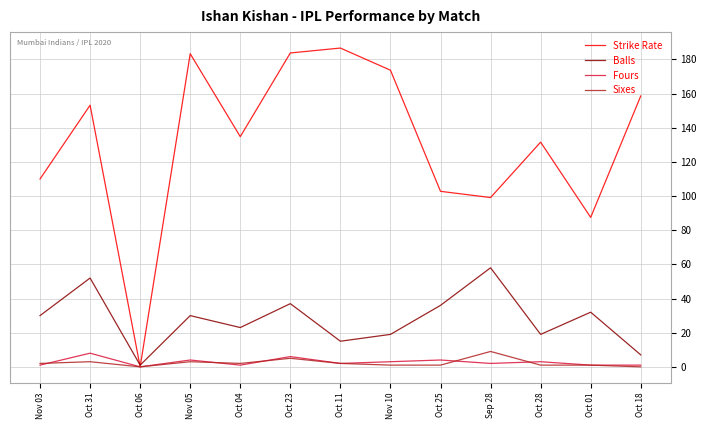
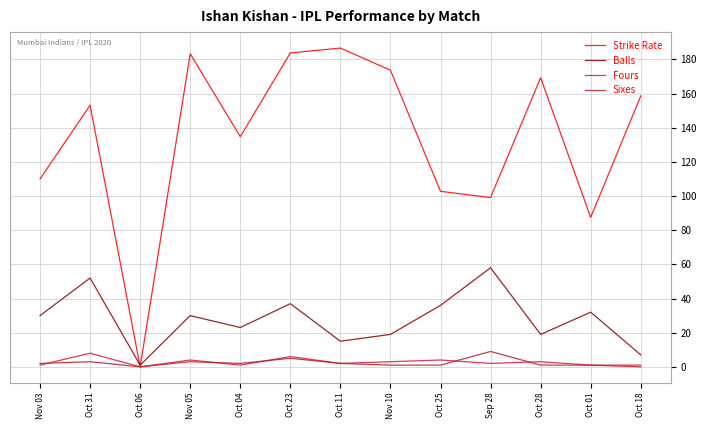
  {
    "Strike Rate": {
      "Nov 03": 110,
      "Oct 31": 153,
      "Nov 05": 183,
      "Oct 04": 135,
      "Oct 23": 184,
      "Oct 11": 187,
      "Nov 10": 174,
      "Oct 25": 103,
      "Sep 28": 99,
-     "Oct 28": 132,
+     "Oct 28": 169,
      "Oct 01": 88,
      "Oct 18": 159
    },
    "Balls": {
      "Nov 03": 30,
      "Oct 31": 52,
      "Nov 05": 30,
      "Oct 04": 23,
      "Oct 23": 37,
      "Oct 11": 15,
      "Nov 10": 19,
      "Oct 25": 36,
      "Sep 28": 58,
      "Oct 28": 19,
      "Oct 01": 32,
      "Oct 18": 7
    }
  }
